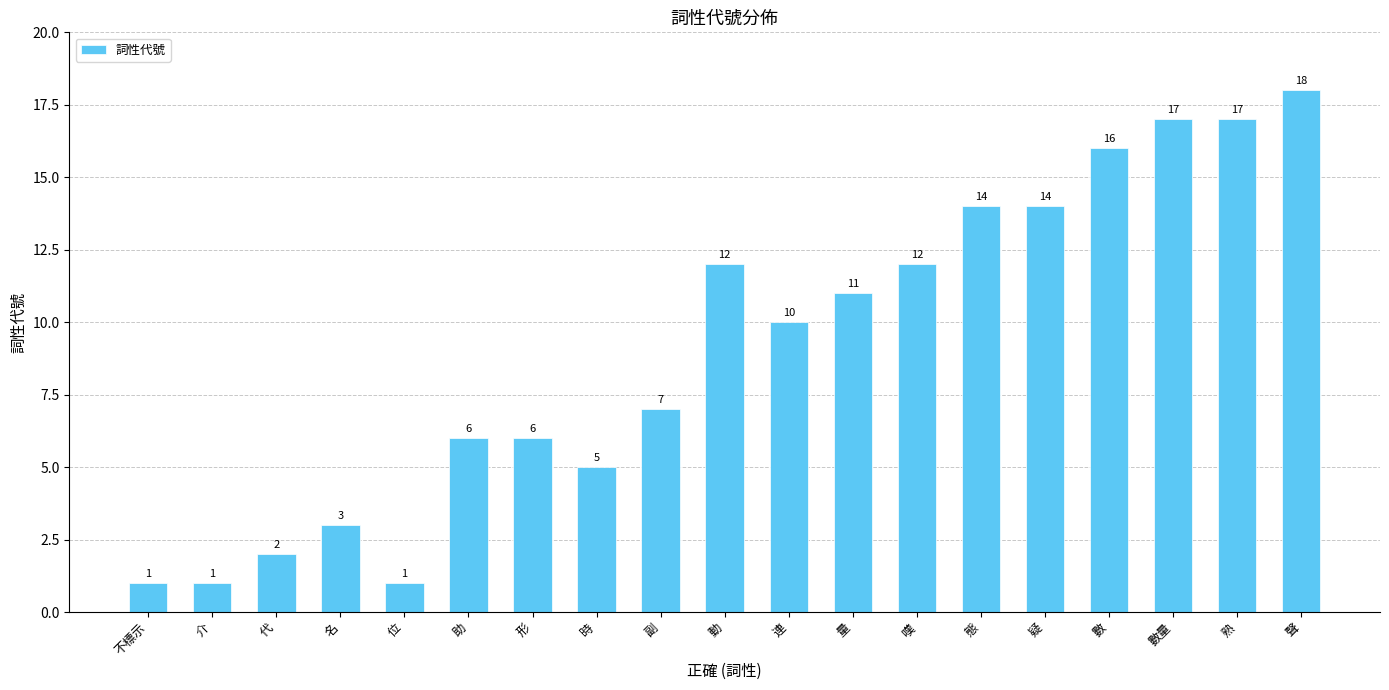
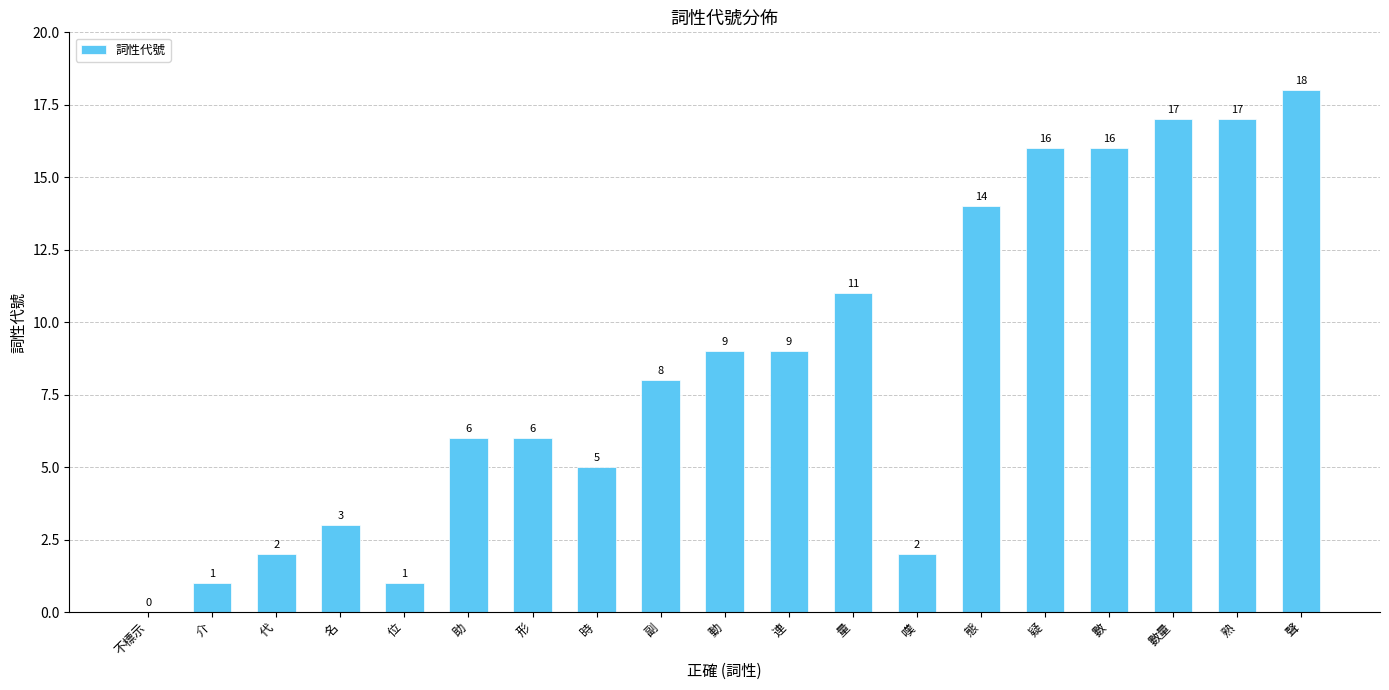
  {
-   "不標示": 1,
+   "不標示": 0,
    "介": 1,
    "代": 2,
    "名": 3,
    "位": 1,
    "助": 6,
    "形": 6,
    "時": 5,
-   "副": 7,
-   "動": 12,
-   "連": 10,
+   "副": 8,
+   "動": 9,
+   "連": 9,
    "量": 11,
-   "嘆": 12,
+   "嘆": 2,
    "態": 14,
-   "疑": 14,
+   "疑": 16,
    "數": 16,
    "數量": 17,
    "熟": 17,
    "聲": 18
  }
